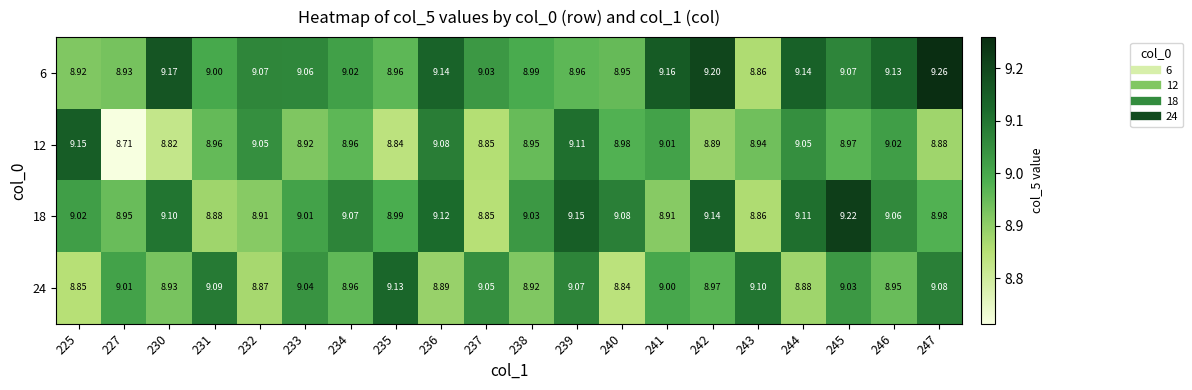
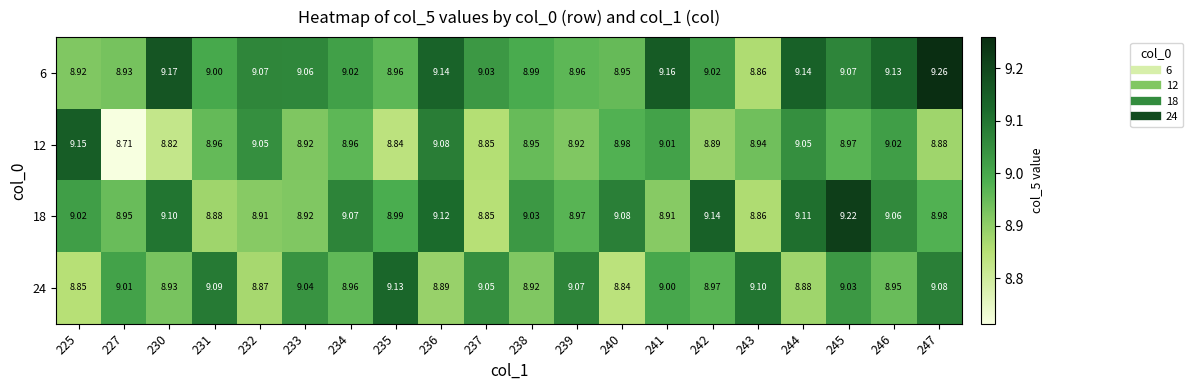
  {
    "6": {
      "225": 8.92,
      "227": 8.93,
      "230": 9.17,
      "231": 9.00,
      "232": 9.07,
      "233": 9.06,
      "234": 9.02,
      "235": 8.96,
      "236": 9.14,
      "237": 9.03,
      "238": 8.99,
      "239": 8.96,
      "240": 8.95,
      "241": 9.16,
-     "242": 9.20,
+     "242": 9.02,
      "243": 8.86,
      "244": 9.14,
      "245": 9.07,
      "246": 9.13,
      "247": 9.26
    },
    "12": {
      "225": 9.15,
      "227": 8.71,
      "230": 8.82,
      "231": 8.96,
      "232": 9.05,
      "233": 8.92,
      "234": 8.96,
      "235": 8.84,
      "236": 9.08,
      "237": 8.85,
      "238": 8.95,
-     "239": 9.11,
+     "239": 8.92,
      "240": 8.98,
      "241": 9.01,
      "242": 8.89,
      "243": 8.94,
      "244": 9.05,
      "245": 8.97,
      "246": 9.02,
      "247": 8.88
    },
    "18": {
      "225": 9.02,
      "227": 8.95,
      "230": 9.10,
      "231": 8.88,
      "232": 8.91,
-     "233": 9.01,
+     "233": 8.92,
      "234": 9.07,
      "235": 8.99,
      "236": 9.12,
      "237": 8.85,
      "238": 9.03,
-     "239": 9.15,
+     "239": 8.97,
      "240": 9.08,
      "241": 8.91,
      "242": 9.14,
      "243": 8.86,
      "244": 9.11,
      "245": 9.22,
      "246": 9.06,
      "247": 8.98
    },
    "24": {
      "225": 8.85,
      "227": 9.01,
      "230": 8.93,
      "231": 9.09,
      "232": 8.87,
      "233": 9.04,
      "234": 8.96,
      "235": 9.13,
      "236": 8.89,
      "237": 9.05,
      "238": 8.92,
      "239": 9.07,
      "240": 8.84,
      "241": 9.00,
      "242": 8.97,
      "243": 9.10,
      "244": 8.88,
      "245": 9.03,
      "246": 8.95,
      "247": 9.08
    }
  }
